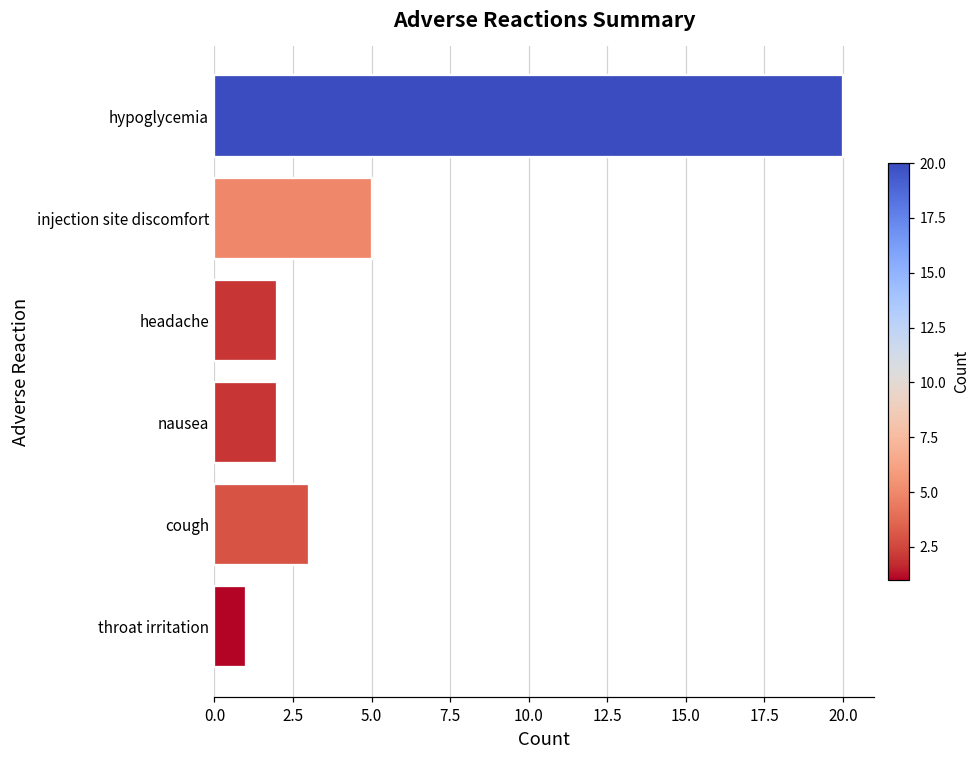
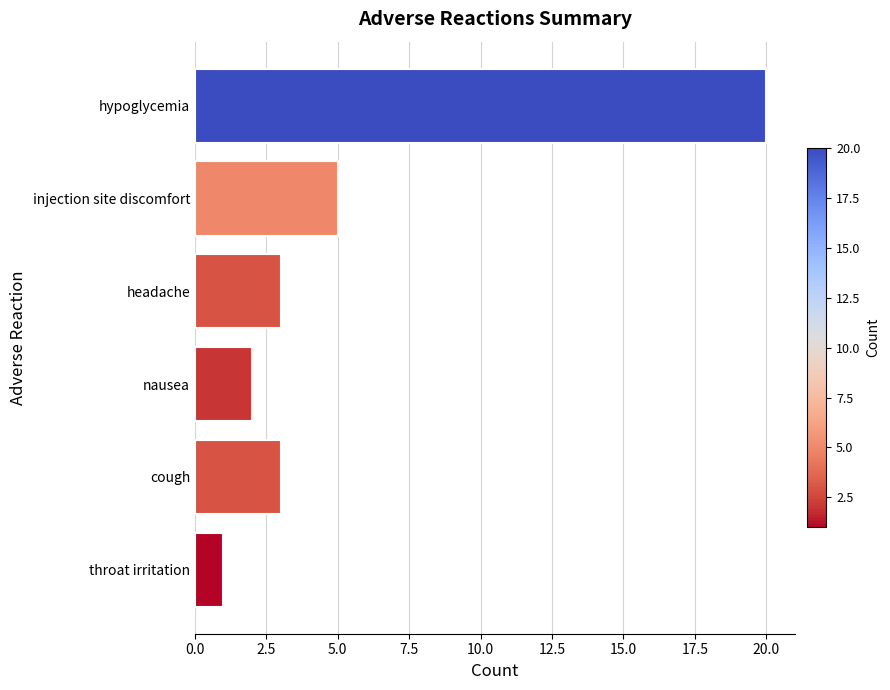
  {
    "hypoglycemia": 20,
    "injection site discomfort": 5,
-   "headache": 2,
+   "headache": 3,
    "nausea": 2,
    "cough": 3,
    "throat irritation": 1
  }
